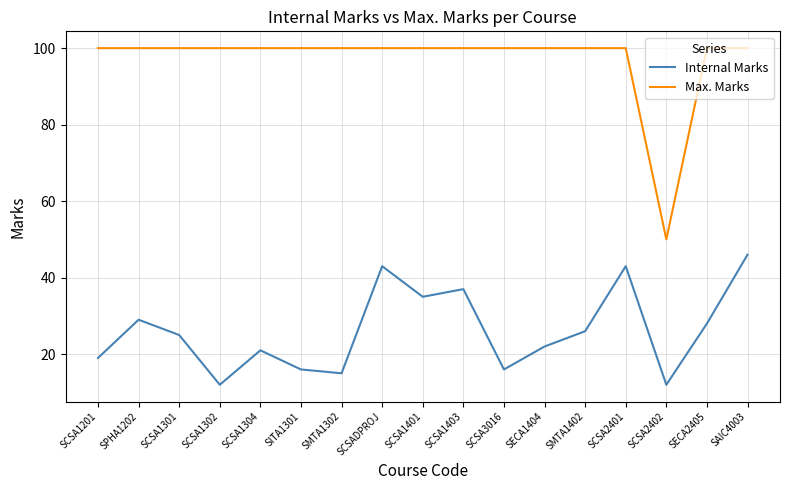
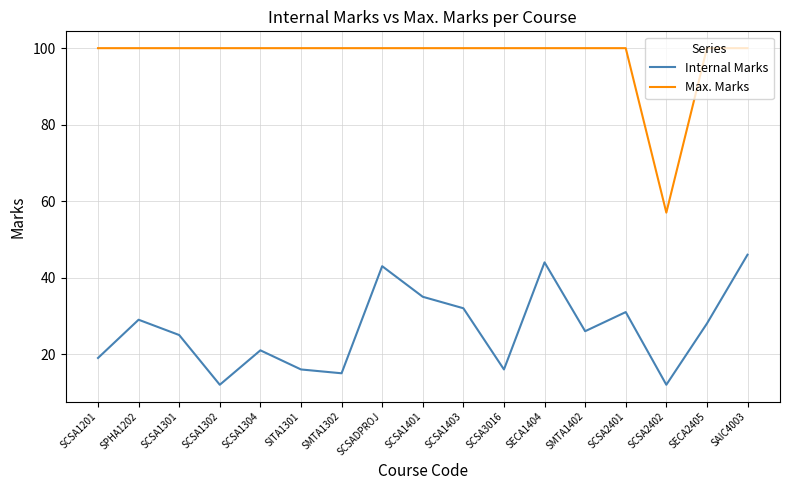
  {
    "Internal Marks": {
      "SCSA1201": 19,
      "SPHA1202": 29,
      "SCSA1301": 25,
      "SCSA1302": 12,
      "SCSA1304": 21,
      "SITA1301": 16,
      "SMTA1302": 15,
      "SCSADPROJ": 43,
      "SCSA1401": 35,
-     "SCSA1403": 37,
+     "SCSA1403": 32,
      "SCSA3016": 16,
-     "SECA1404": 22,
+     "SECA1404": 44,
      "SMTA1402": 26,
-     "SCSA2401": 43,
+     "SCSA2401": 31,
      "SCSA2402": 12,
      "SECA2405": 28,
      "SAIC4003": 46
    },
    "Max. Marks": {
      "SCSA1201": 100,
      "SPHA1202": 100,
      "SCSA1301": 100,
      "SCSA1302": 100,
      "SCSA1304": 100,
      "SITA1301": 100,
      "SMTA1302": 100,
      "SCSADPROJ": 100,
      "SCSA1401": 100,
      "SCSA1403": 100,
      "SCSA3016": 100,
      "SECA1404": 100,
      "SMTA1402": 100,
      "SCSA2401": 100,
-     "SCSA2402": 50
+     "SCSA2402": 57
    }
  }
